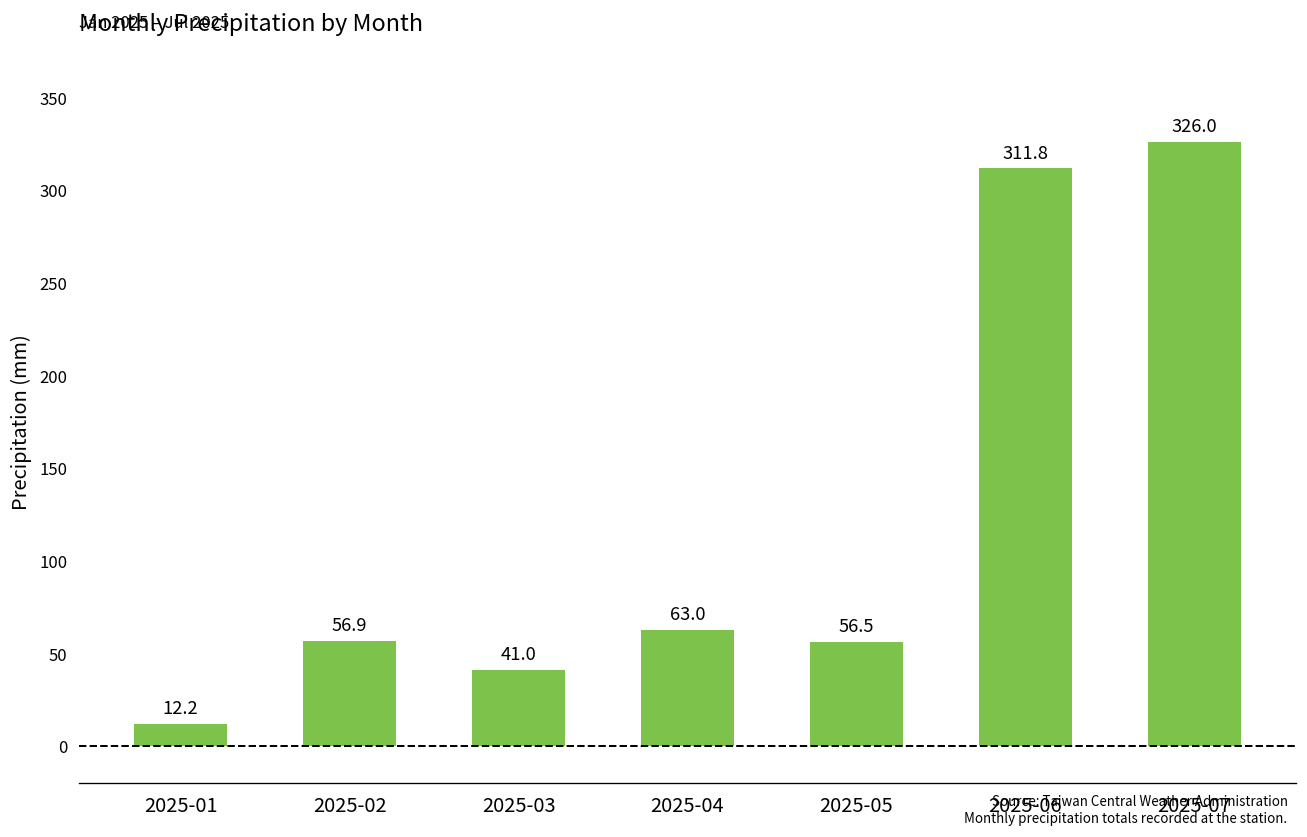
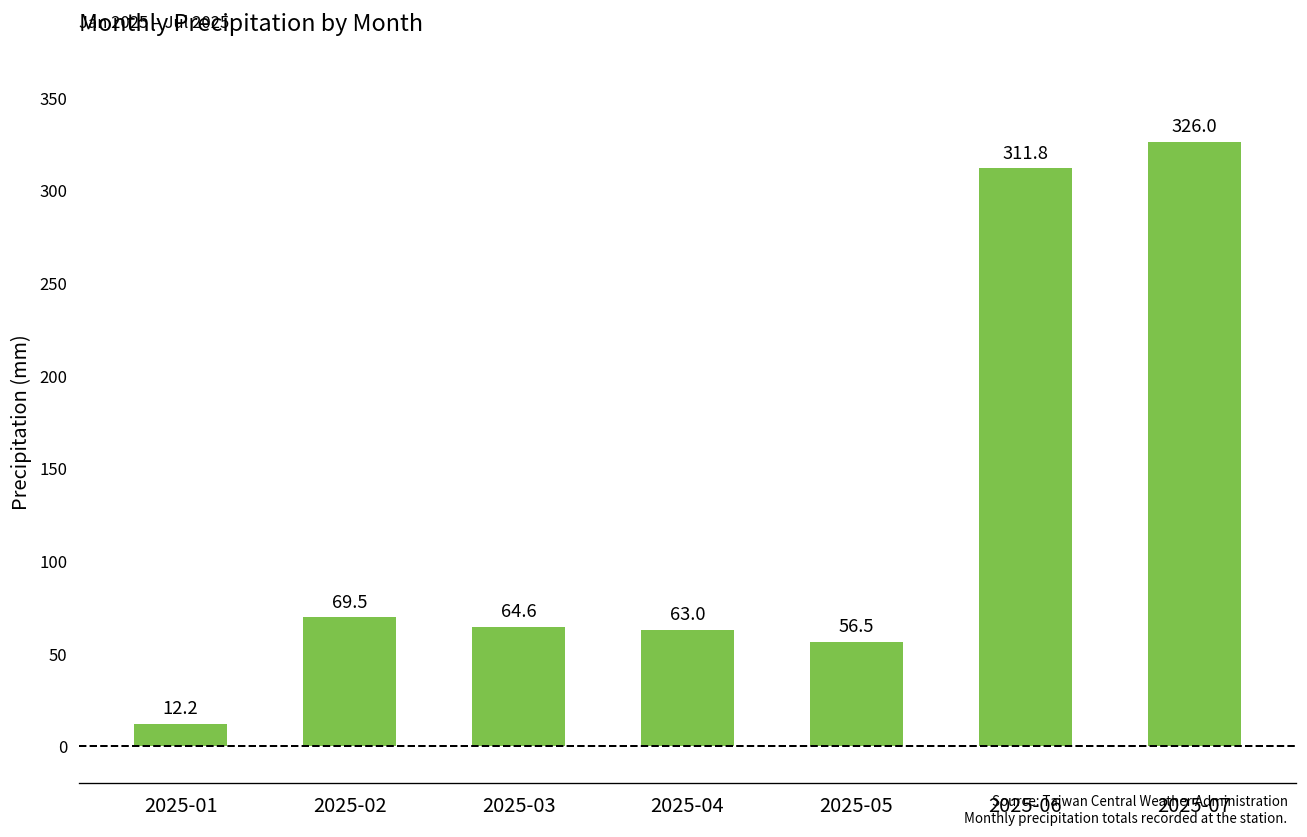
  {
    "2025-01": 12.2,
-   "2025-02": 56.9,
-   "2025-03": 41.0,
+   "2025-02": 69.5,
+   "2025-03": 64.6,
    "2025-04": 63.0,
    "2025-05": 56.5,
    "2025-06": 311.8,
    "2025-07": 326.0
  }
